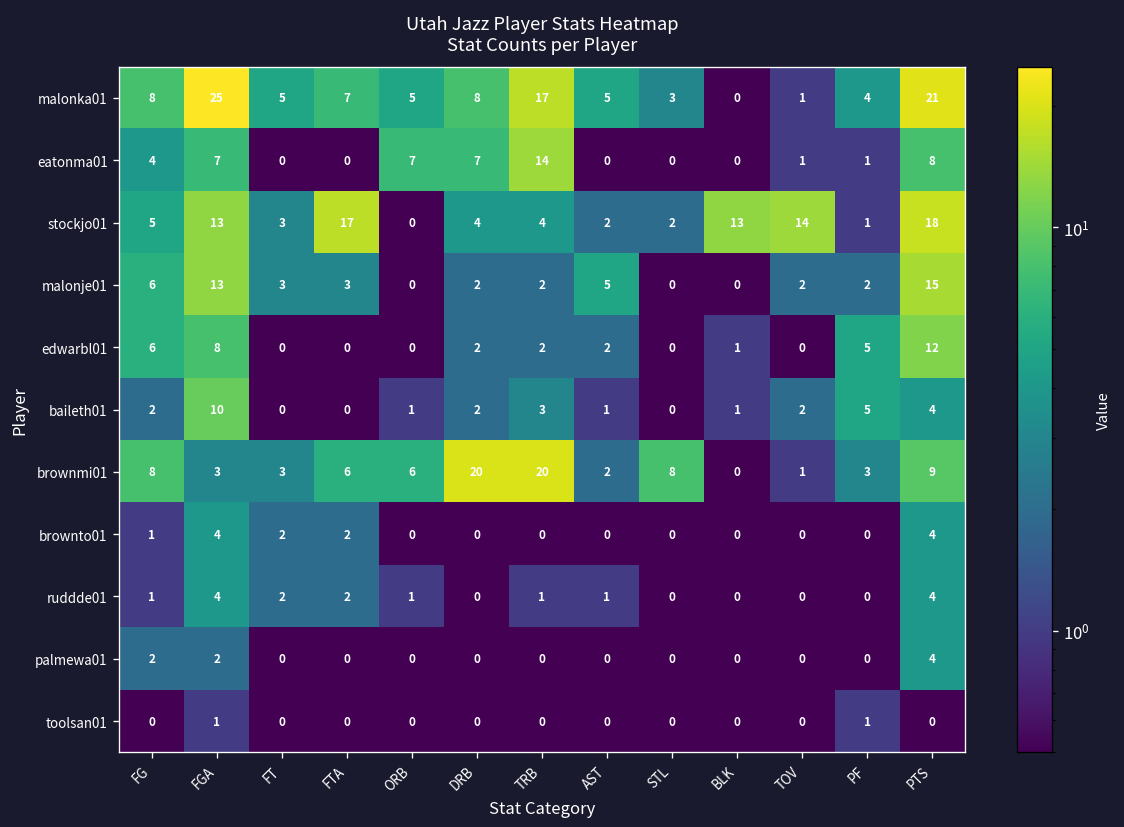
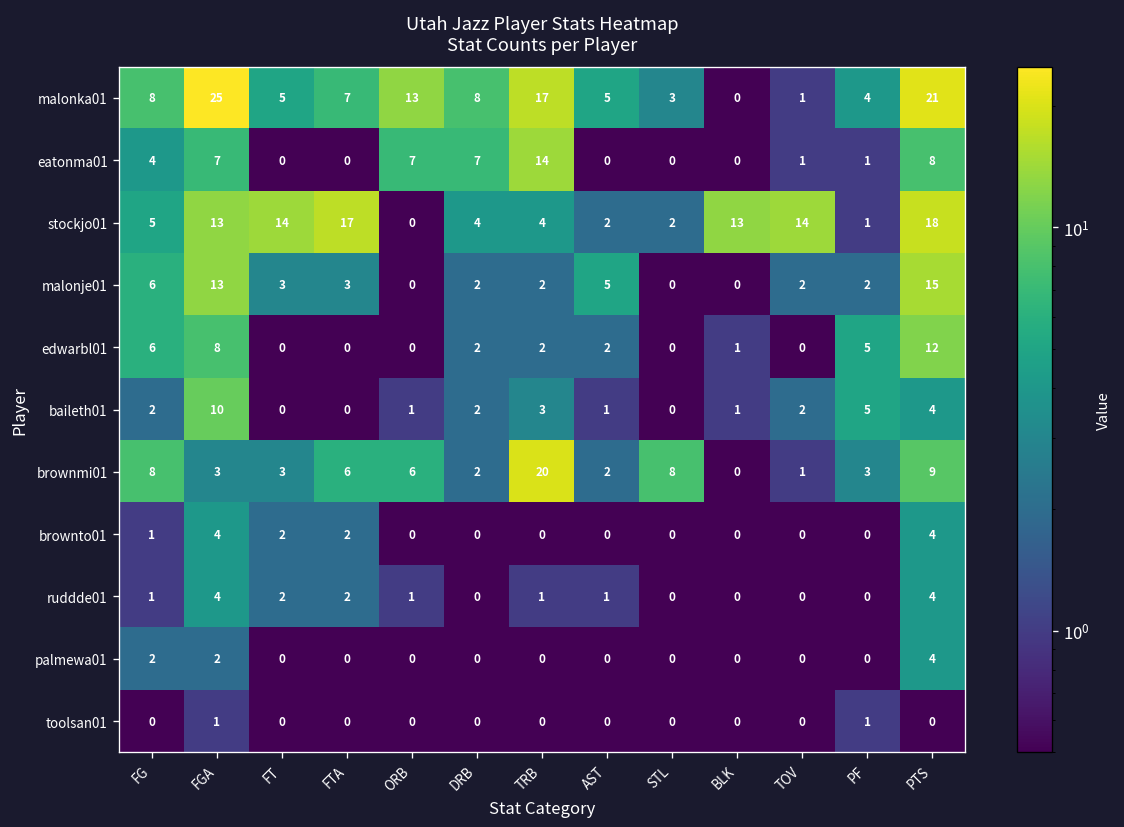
  {
    "malonka01": {
      "FG": 8,
      "FGA": 25,
      "FT": 5,
      "FTA": 7,
-     "ORB": 5,
+     "ORB": 13,
      "DRB": 8,
      "TRB": 17,
      "AST": 5,
      "STL": 3,
      "BLK": 0,
      "TOV": 1,
      "PF": 4,
      "PTS": 21
    },
    "eatonma01": {
      "FG": 4,
      "FGA": 7,
      "FT": 0,
      "FTA": 0,
      "ORB": 7,
      "DRB": 7,
      "TRB": 14,
      "AST": 0,
      "STL": 0,
      "BLK": 0,
      "TOV": 1,
      "PF": 1,
      "PTS": 8
    },
    "stockjo01": {
      "FG": 5,
      "FGA": 13,
-     "FT": 3,
+     "FT": 14,
      "FTA": 17,
      "ORB": 0,
      "DRB": 4,
      "TRB": 4,
      "AST": 2,
      "STL": 2,
      "BLK": 13,
      "TOV": 14,
      "PF": 1,
      "PTS": 18
    },
    "malonje01": {
      "FG": 6,
      "FGA": 13,
      "FT": 3,
      "FTA": 3,
      "ORB": 0,
      "DRB": 2,
      "TRB": 2,
      "AST": 5,
      "STL": 0,
      "BLK": 0,
      "TOV": 2,
      "PF": 2,
      "PTS": 15
    },
    "edwarbl01": {
      "FG": 6,
      "FGA": 8,
      "FT": 0,
      "FTA": 0,
      "ORB": 0,
      "DRB": 2,
      "TRB": 2,
      "AST": 2,
      "STL": 0,
      "BLK": 1,
      "TOV": 0,
      "PF": 5,
      "PTS": 12
    },
    "baileth01": {
      "FG": 2,
      "FGA": 10,
      "FT": 0,
      "FTA": 0,
      "ORB": 1,
      "DRB": 2,
      "TRB": 3,
      "AST": 1,
      "STL": 0,
      "BLK": 1,
      "TOV": 2,
      "PF": 5,
      "PTS": 4
    },
    "brownmi01": {
      "FG": 8,
      "FGA": 3,
      "FT": 3,
      "FTA": 6,
      "ORB": 6,
-     "DRB": 20,
+     "DRB": 2,
      "TRB": 20,
      "AST": 2,
      "STL": 8,
      "BLK": 0,
      "TOV": 1,
      "PF": 3,
      "PTS": 9
    },
    "brownto01": {
      "FG": 1,
      "FGA": 4,
      "FT": 2,
      "FTA": 2,
      "ORB": 0,
      "DRB": 0,
      "TRB": 0,
      "AST": 0,
      "STL": 0,
      "BLK": 0,
      "TOV": 0,
      "PF": 0,
      "PTS": 4
    },
    "ruddde01": {
      "FG": 1,
      "FGA": 4,
      "FT": 2,
      "FTA": 2,
      "ORB": 1,
      "DRB": 0,
      "TRB": 1,
      "AST": 1,
      "STL": 0,
      "BLK": 0,
      "TOV": 0,
      "PF": 0,
      "PTS": 4
    },
    "palmewa01": {
      "FG": 2,
      "FGA": 2,
      "FT": 0,
      "FTA": 0,
      "ORB": 0,
      "DRB": 0,
      "TRB": 0,
      "AST": 0,
      "STL": 0,
      "BLK": 0,
      "TOV": 0,
      "PF": 0,
      "PTS": 4
    },
    "toolsan01": {
      "FG": 0,
      "FGA": 1,
      "FT": 0,
      "FTA": 0,
      "ORB": 0,
      "DRB": 0,
      "TRB": 0,
      "AST": 0,
      "STL": 0,
      "BLK": 0,
      "TOV": 0,
      "PF": 1,
      "PTS": 0
    }
  }
